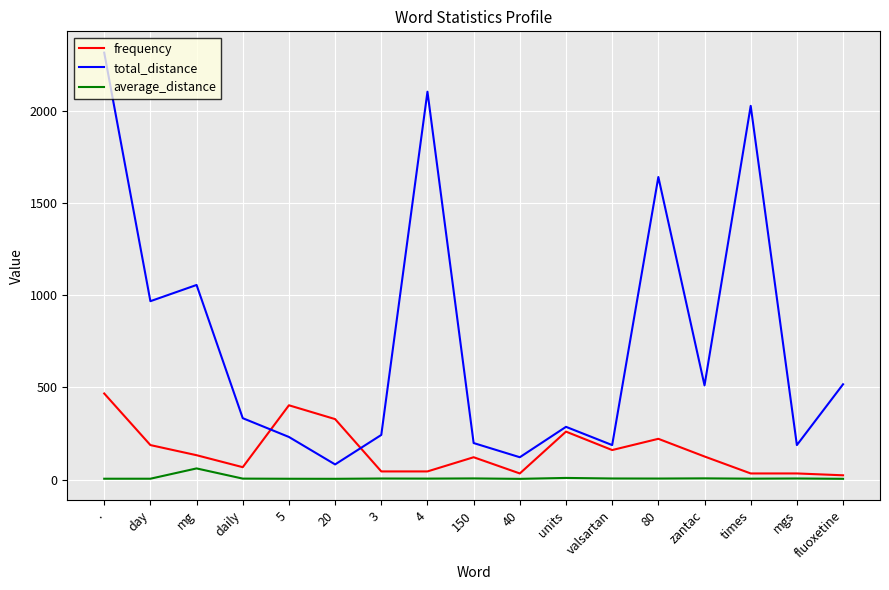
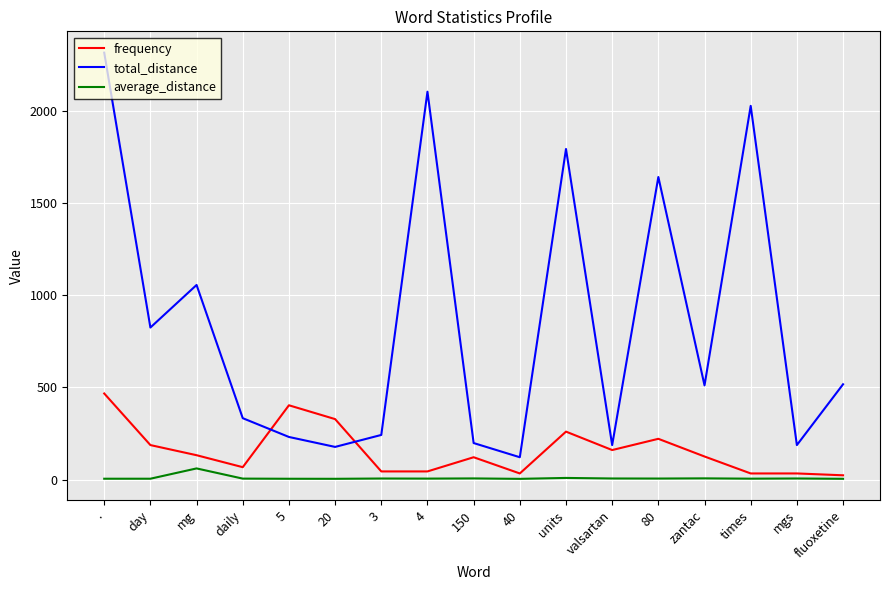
  {
    "frequency": {
      ".": 470,
      "day": 190,
      "mg": 130,
      "daily": 70,
      "5": 400,
      "20": 330,
      "3": 40,
      "4": 40,
      "150": 120,
      "40": 30,
      "units": 260,
      "valsartan": 160,
      "80": 220,
      "zantac": 130,
      "times": 30,
      "mgs": 30,
      "fluoxetine": 20
    },
    "total_distance": {
-     "day": 970,
+     "day": 830,
      "mg": 1060,
      "daily": 330,
      "5": 230,
-     "20": 80,
+     "20": 180,
      "3": 240,
      "4": 2110,
      "150": 200,
      "40": 120,
-     "units": 290,
+     "units": 1790,
      "valsartan": 190,
      "80": 1640,
      "zantac": 510,
      "times": 2030,
      "mgs": 190,
      "fluoxetine": 520
    },
    "average_distance": {
      ".": 0,
      "day": 0,
      "mg": 60,
      "daily": 0,
      "5": 0,
      "20": 0,
      "3": 10,
      "4": 10,
      "150": 10,
      "40": 0,
      "units": 10,
      "valsartan": 10,
      "80": 10,
      "zantac": 10,
      "times": 0,
      "mgs": 10,
      "fluoxetine": 0
    }
  }
